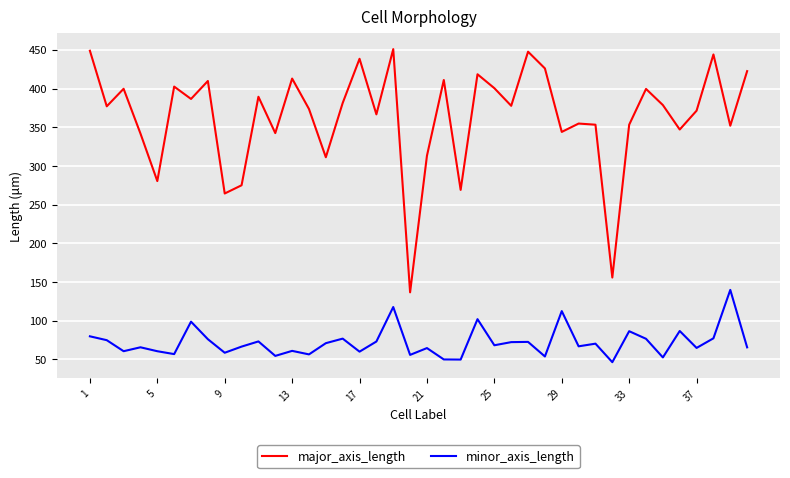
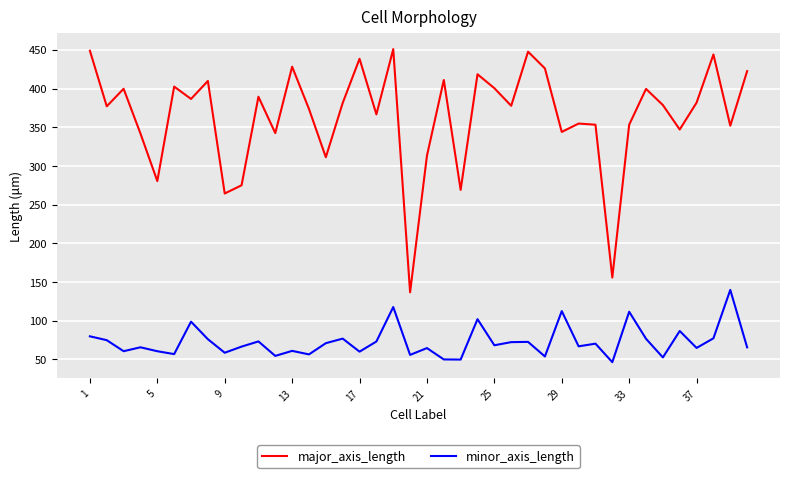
  {
    "major_axis_length": {
      "1": 450,
      "5": 280,
      "9": 260,
-     "13": 410,
+     "13": 430,
      "17": 440,
      "21": 310,
      "25": 400,
      "29": 340,
      "33": 350,
-     "37": 370
+     "37": 380
    },
    "minor_axis_length": {
      "1": 80,
      "5": 60,
      "9": 60,
      "13": 60,
      "17": 60,
      "21": 60,
      "25": 70,
      "29": 110,
-     "33": 90,
+     "33": 110,
      "37": 60
    }
  }
